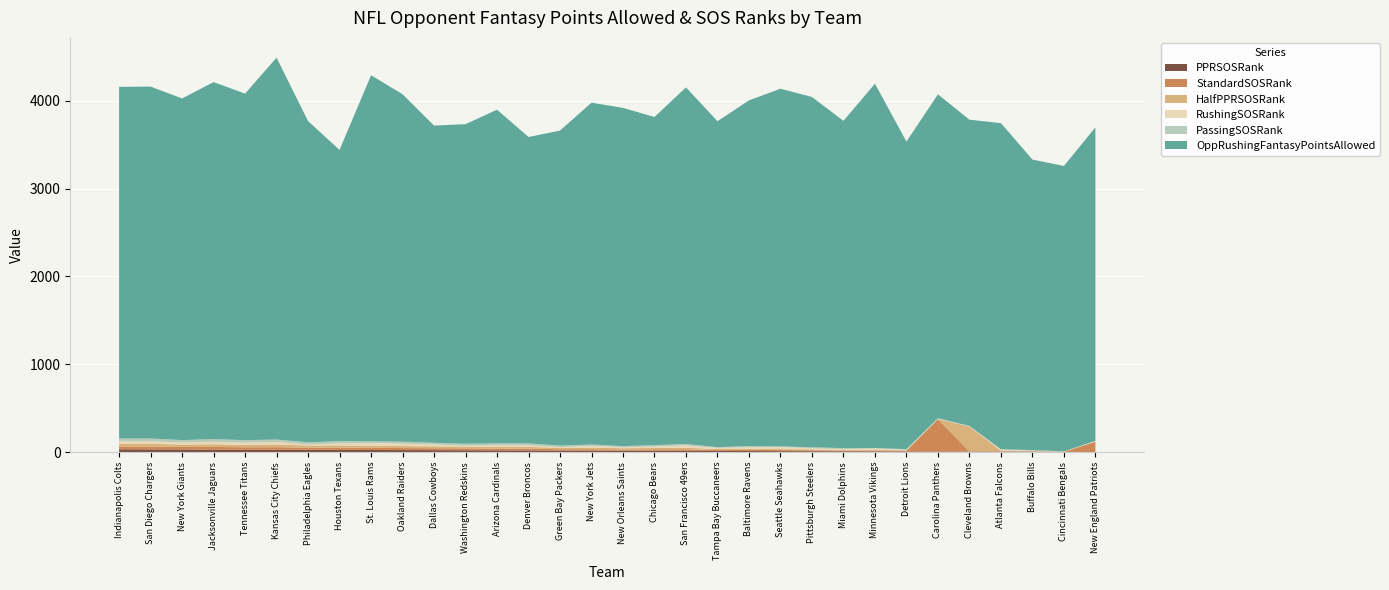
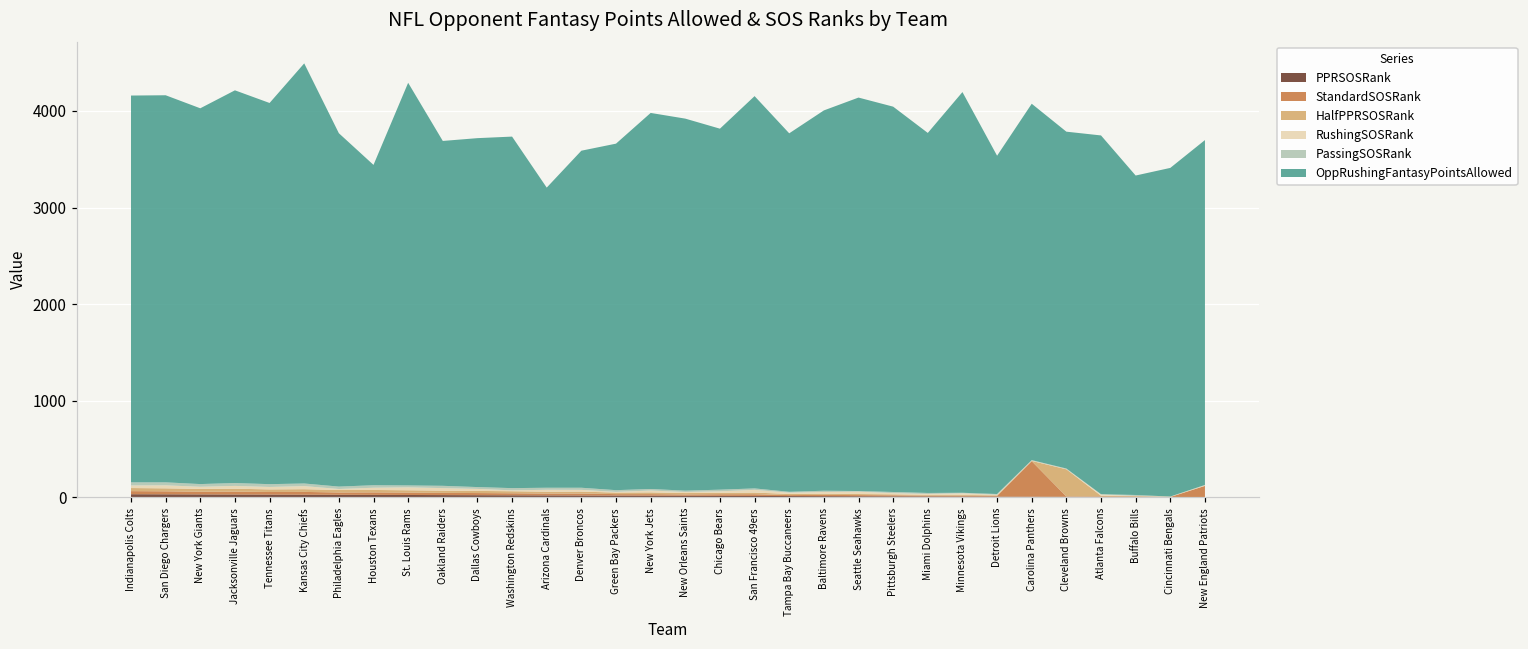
  {
    "PPRSOSRank": {
      "Indianapolis Colts": 0,
      "San Diego Chargers": 0,
      "Jacksonville Jaguars": 0
    },
    "StandardSOSRank": {
      "Indianapolis Colts": 0,
      "San Diego Chargers": 0,
      "Jacksonville Jaguars": 0
    },
    "HalfPPRSOSRank": {
      "San Diego Chargers": 0,
      "Jacksonville Jaguars": 0
    },
    "OppRushingFantasyPointsAllowed": {
      "Indianapolis Colts": 4000,
      "San Diego Chargers": 4000,
      "New York Giants": 3900,
      "Jacksonville Jaguars": 4100,
      "Tennessee Titans": 3900,
      "Kansas City Chiefs": 4300,
      "Philadelphia Eagles": 3700,
      "Houston Texans": 3300,
      "St. Louis Rams": 4200,
-     "Oakland Raiders": 4000,
+     "Oakland Raiders": 3600,
      "Dallas Cowboys": 3600,
      "Washington Redskins": 3600,
-     "Arizona Cardinals": 3800,
+     "Arizona Cardinals": 3100,
      "Denver Broncos": 3500,
      "Green Bay Packers": 3600,
      "New York Jets": 3900,
      "New Orleans Saints": 3900,
      "Chicago Bears": 3700,
      "San Francisco 49ers": 4100,
      "Tampa Bay Buccaneers": 3700,
      "Baltimore Ravens": 3900,
      "Seattle Seahawks": 4100,
      "Pittsburgh Steelers": 4000,
      "Miami Dolphins": 3700,
      "Minnesota Vikings": 4100,
      "Detroit Lions": 3500,
      "Carolina Panthers": 3700,
      "Cleveland Browns": 3500,
      "Atlanta Falcons": 3700,
      "Buffalo Bills": 3300,
-     "Cincinnati Bengals": 3300,
+     "Cincinnati Bengals": 3400,
      "New England Patriots": 3600
    }
  }
